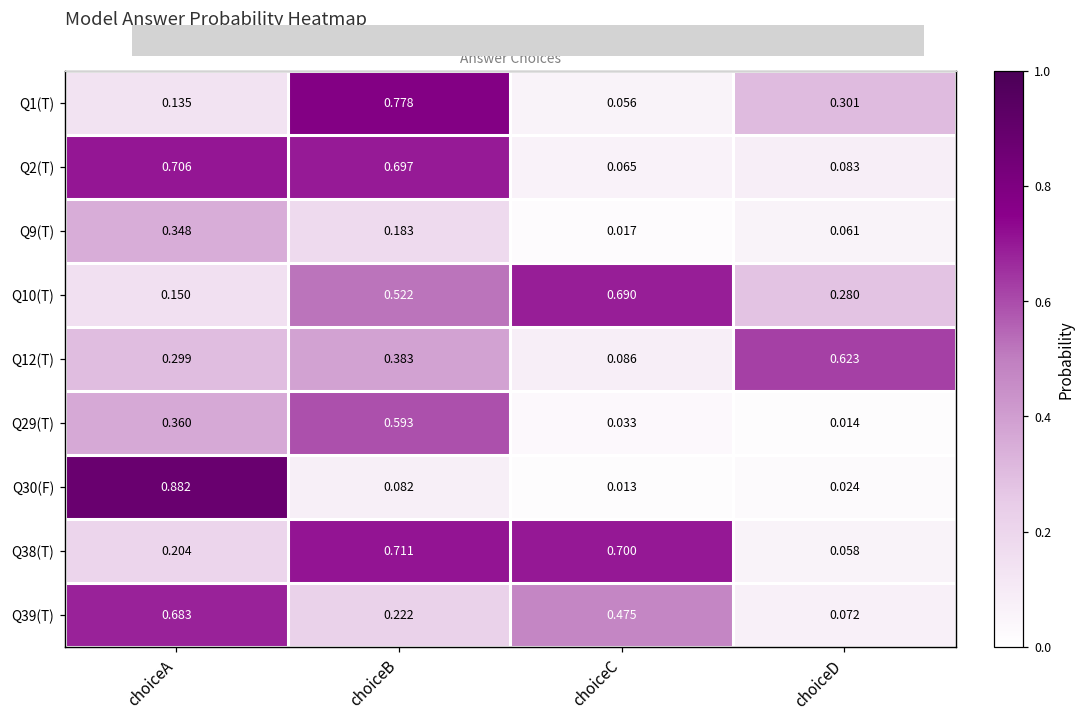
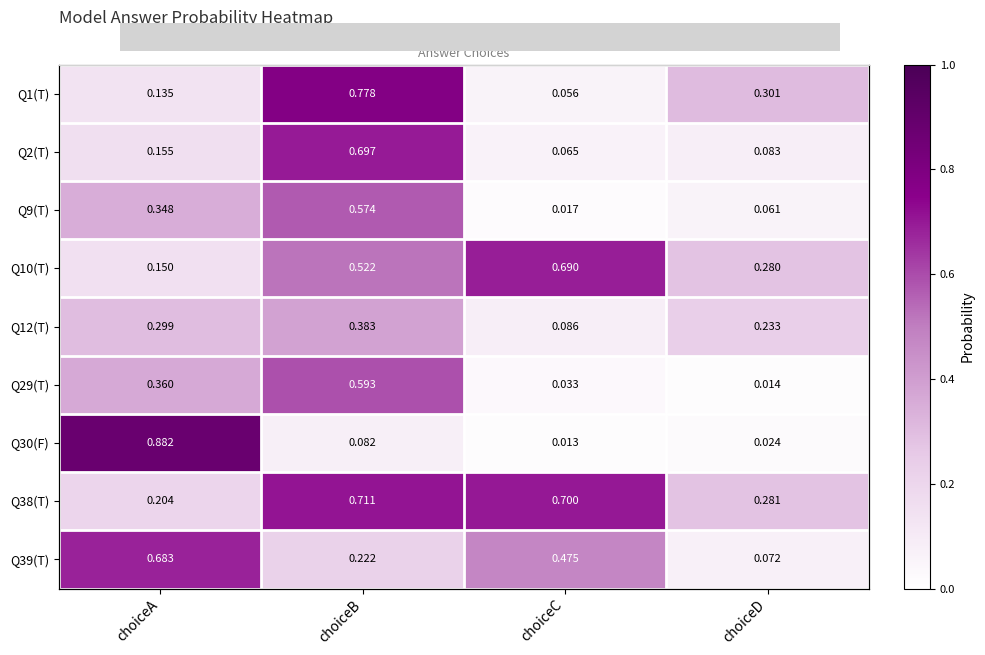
  {
    "Q1(T)": {
      "choiceA": 0.135,
      "choiceB": 0.778,
      "choiceC": 0.056,
      "choiceD": 0.301
    },
    "Q2(T)": {
-     "choiceA": 0.706,
+     "choiceA": 0.155,
      "choiceB": 0.697,
      "choiceC": 0.065,
      "choiceD": 0.083
    },
    "Q9(T)": {
      "choiceA": 0.348,
-     "choiceB": 0.183,
+     "choiceB": 0.574,
      "choiceC": 0.017,
      "choiceD": 0.061
    },
    "Q10(T)": {
      "choiceA": 0.150,
      "choiceB": 0.522,
      "choiceC": 0.690,
      "choiceD": 0.280
    },
    "Q12(T)": {
      "choiceA": 0.299,
      "choiceB": 0.383,
      "choiceC": 0.086,
-     "choiceD": 0.623
+     "choiceD": 0.233
    },
    "Q29(T)": {
      "choiceA": 0.360,
      "choiceB": 0.593,
      "choiceC": 0.033,
      "choiceD": 0.014
    },
    "Q30(F)": {
      "choiceA": 0.882,
      "choiceB": 0.082,
      "choiceC": 0.013,
      "choiceD": 0.024
    },
    "Q38(T)": {
      "choiceA": 0.204,
      "choiceB": 0.711,
      "choiceC": 0.700,
-     "choiceD": 0.058
+     "choiceD": 0.281
    },
    "Q39(T)": {
      "choiceA": 0.683,
      "choiceB": 0.222,
      "choiceC": 0.475,
      "choiceD": 0.072
    }
  }
